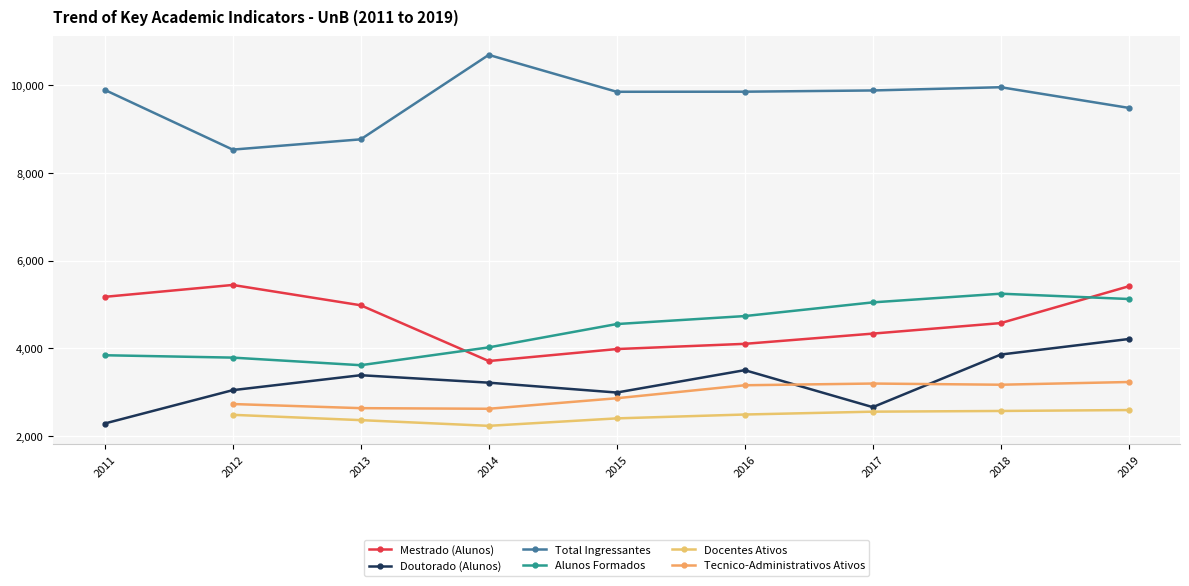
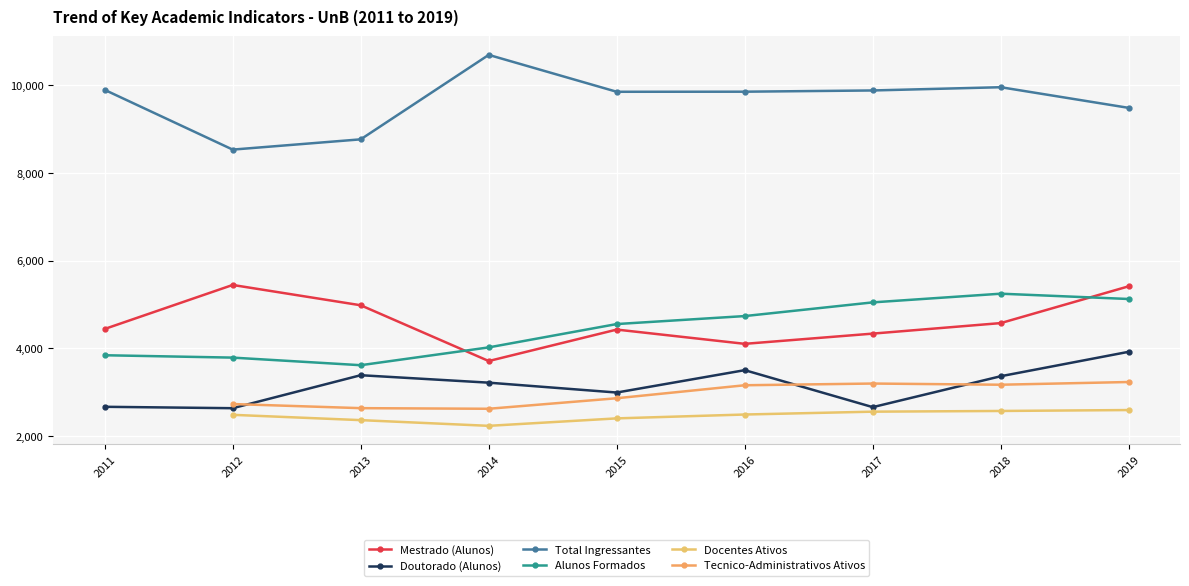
  {
    "Mestrado (Alunos)": {
-     "2011": "5,200",
+     "2011": "4,400",
      "2012": "5,400",
      "2013": "5,000",
      "2014": "3,700",
-     "2015": "4,000",
+     "2015": "4,400",
      "2016": "4,100",
      "2017": "4,300",
      "2018": "4,600",
      "2019": "5,400"
    },
    "Doutorado (Alunos)": {
-     "2011": "2,300",
-     "2012": "3,000",
+     "2011": "2,700",
+     "2012": "2,600",
      "2013": "3,400",
      "2014": "3,200",
      "2015": "3,000",
      "2016": "3,500",
      "2017": "2,700",
-     "2018": "3,900",
-     "2019": "4,200"
+     "2018": "3,400",
+     "2019": "3,900"
    }
  }
